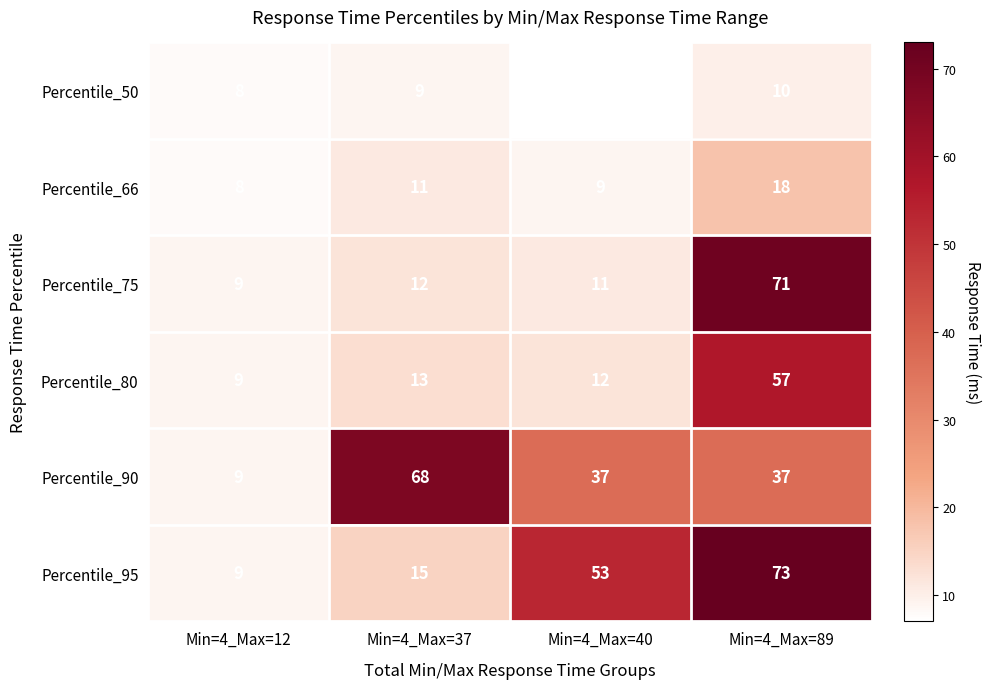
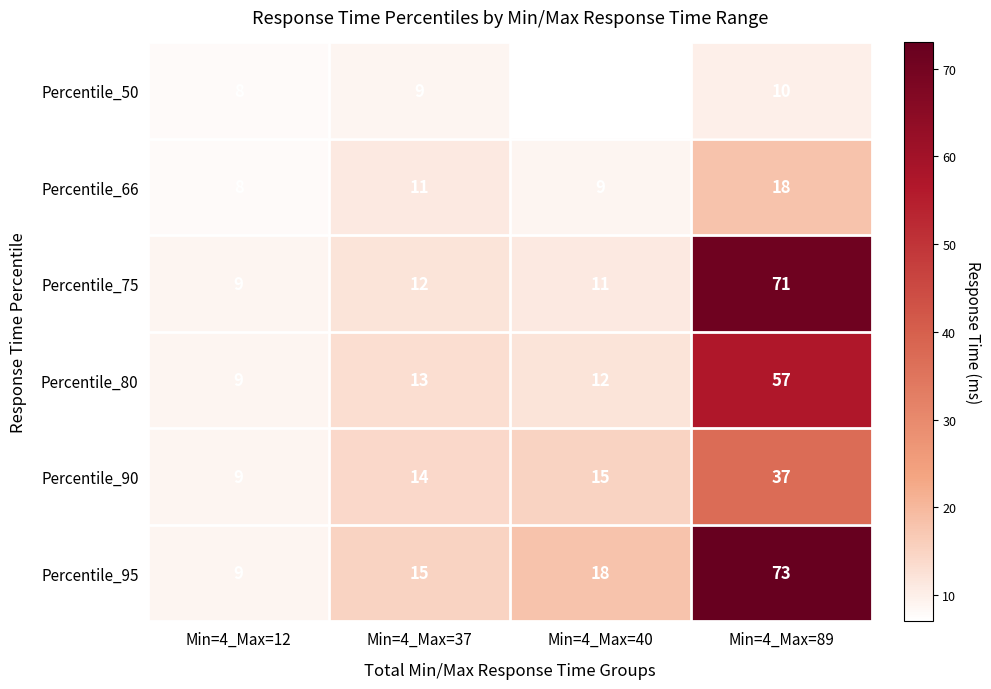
  {
    "Percentile_66": {
      "Min=4_Max=89": 18
    },
    "Percentile_75": {
      "Min=4_Max=89": 71
    },
    "Percentile_80": {
      "Min=4_Max=89": 57
    },
    "Percentile_90": {
-     "Min=4_Max=37": 68,
-     "Min=4_Max=40": 37,
+     "Min=4_Max=37": 14,
+     "Min=4_Max=40": 15,
      "Min=4_Max=89": 37
    },
    "Percentile_95": {
      "Min=4_Max=37": 15,
-     "Min=4_Max=40": 53,
+     "Min=4_Max=40": 18,
      "Min=4_Max=89": 73
    }
  }
